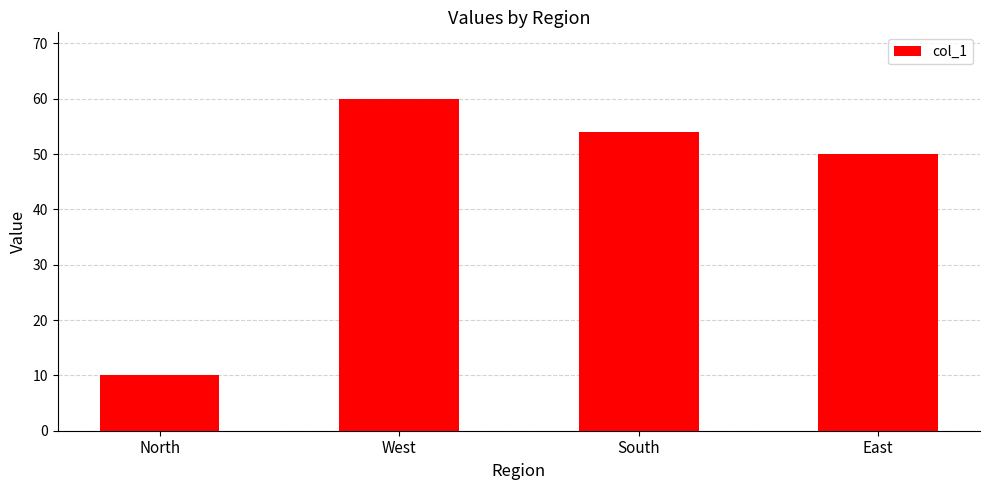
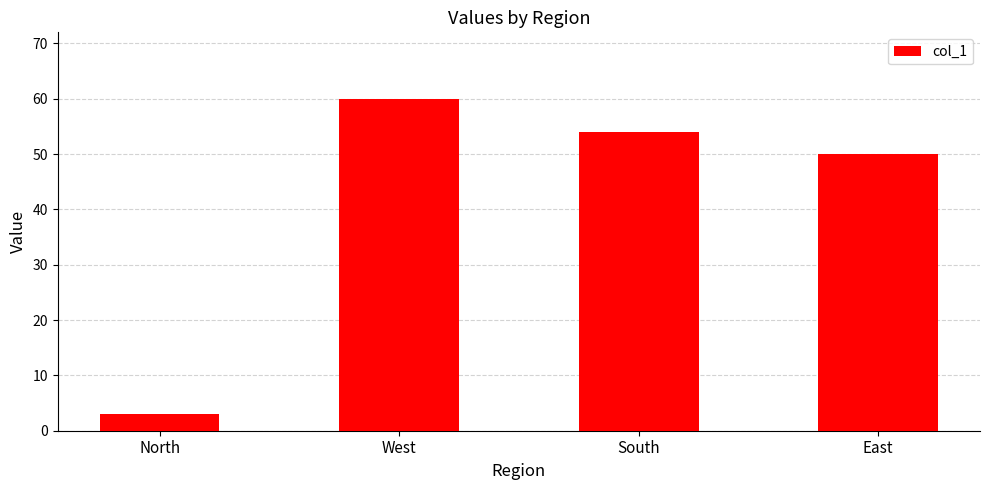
  {
-   "North": 10,
+   "North": 3,
    "West": 60,
    "South": 54,
    "East": 50
  }
